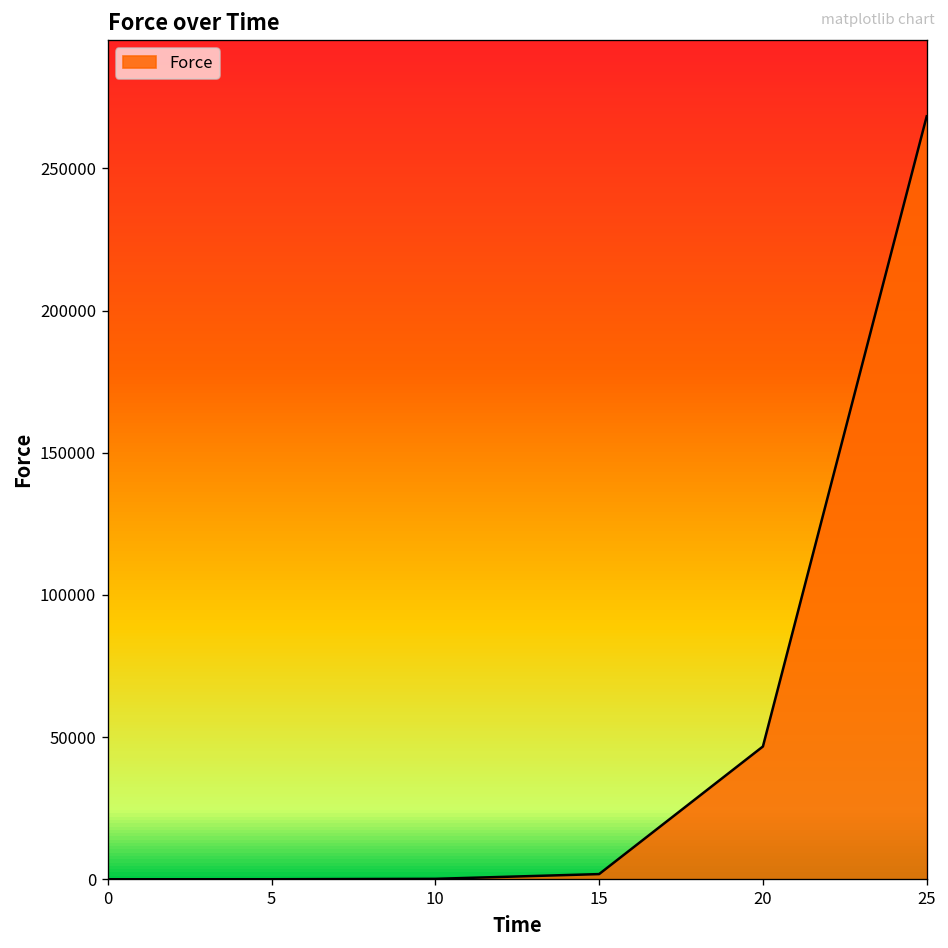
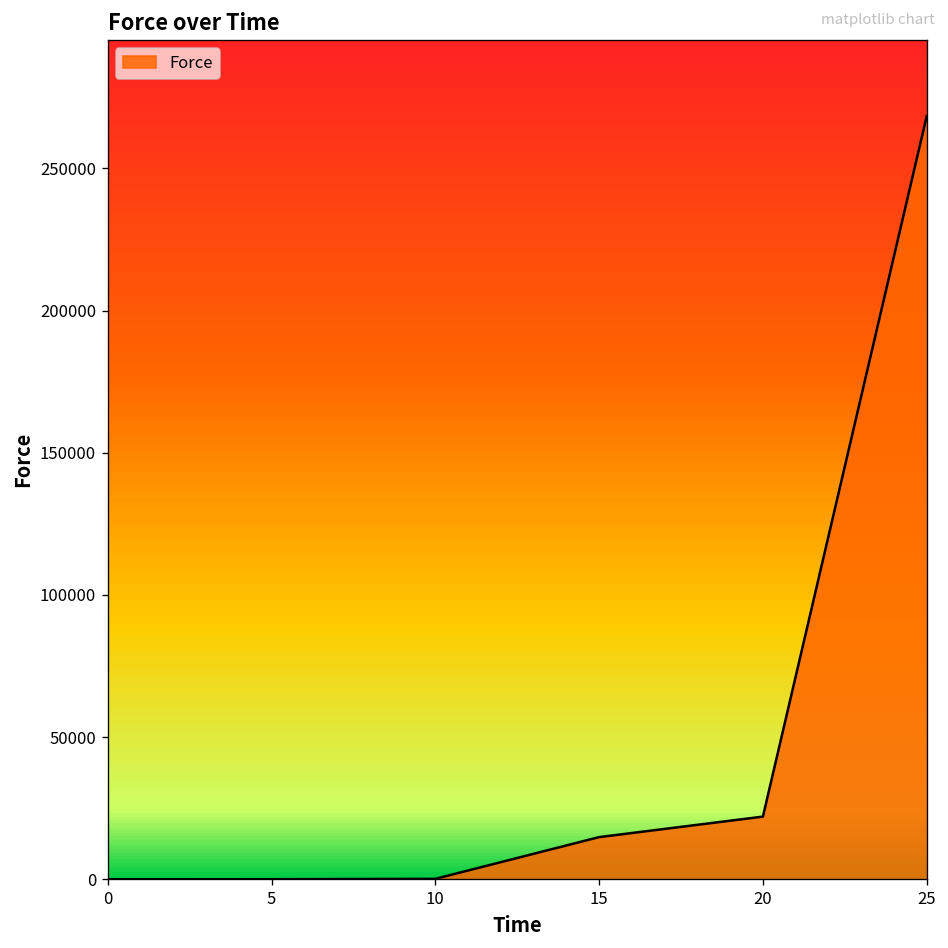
  {
    "0": 0,
    "5": 0,
    "10": 0,
-   "15": 2000,
-   "20": 47000,
+   "15": 15000,
+   "20": 22000,
    "25": 268000
  }
